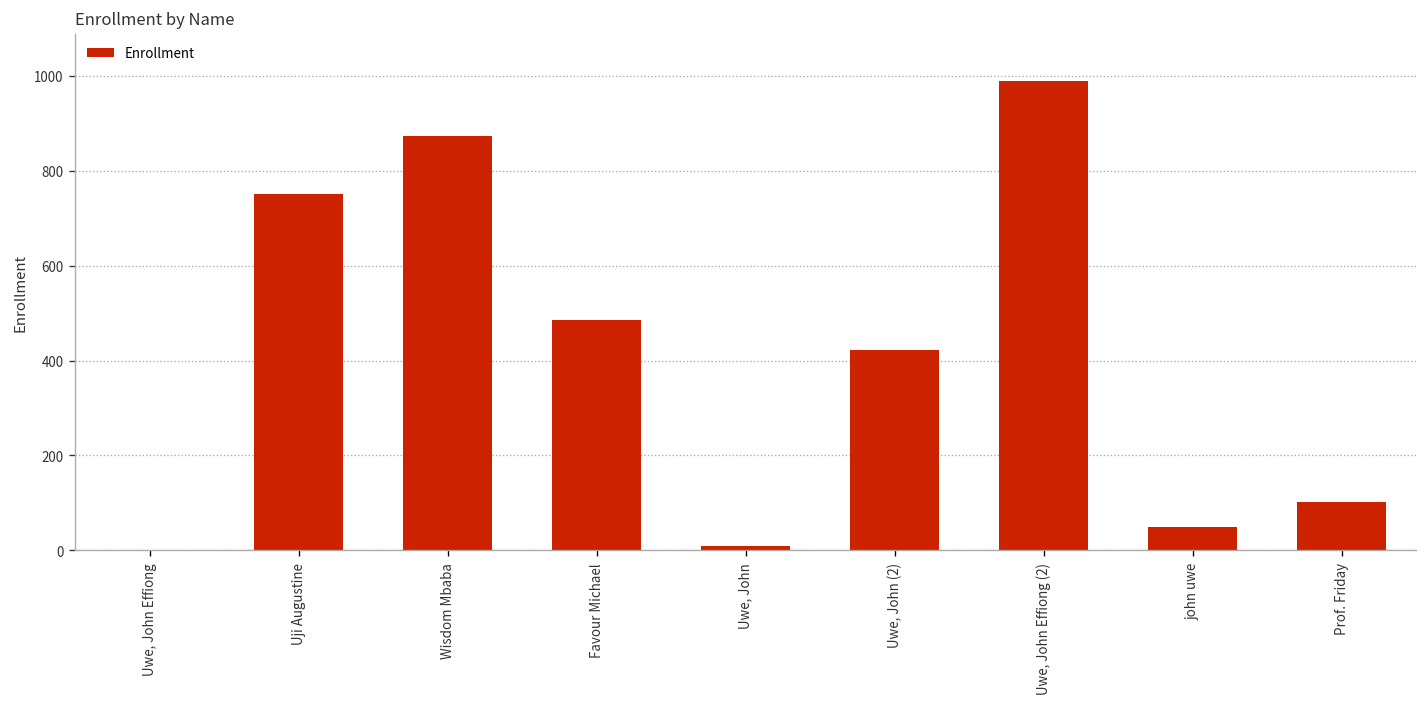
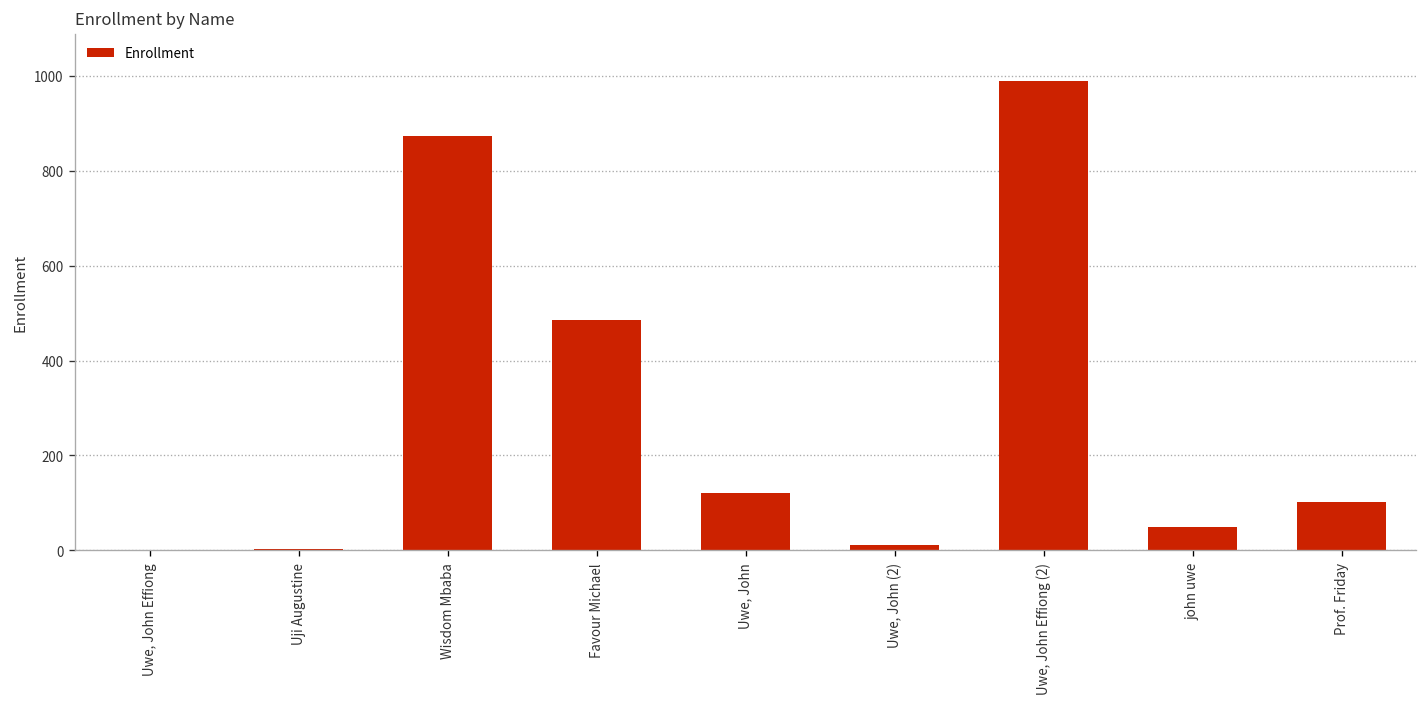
  {
-   "Uji Augustine": 750,
+   "Uji Augustine": 0,
    "Wisdom Mbaba": 870,
    "Favour Michael": 490,
-   "Uwe, John": 10,
-   "Uwe, John (2)": 420,
+   "Uwe, John": 120,
+   "Uwe, John (2)": 10,
    "Uwe, John Effiong (2)": 990,
    "john uwe": 50,
    "Prof. Friday": 100
  }
